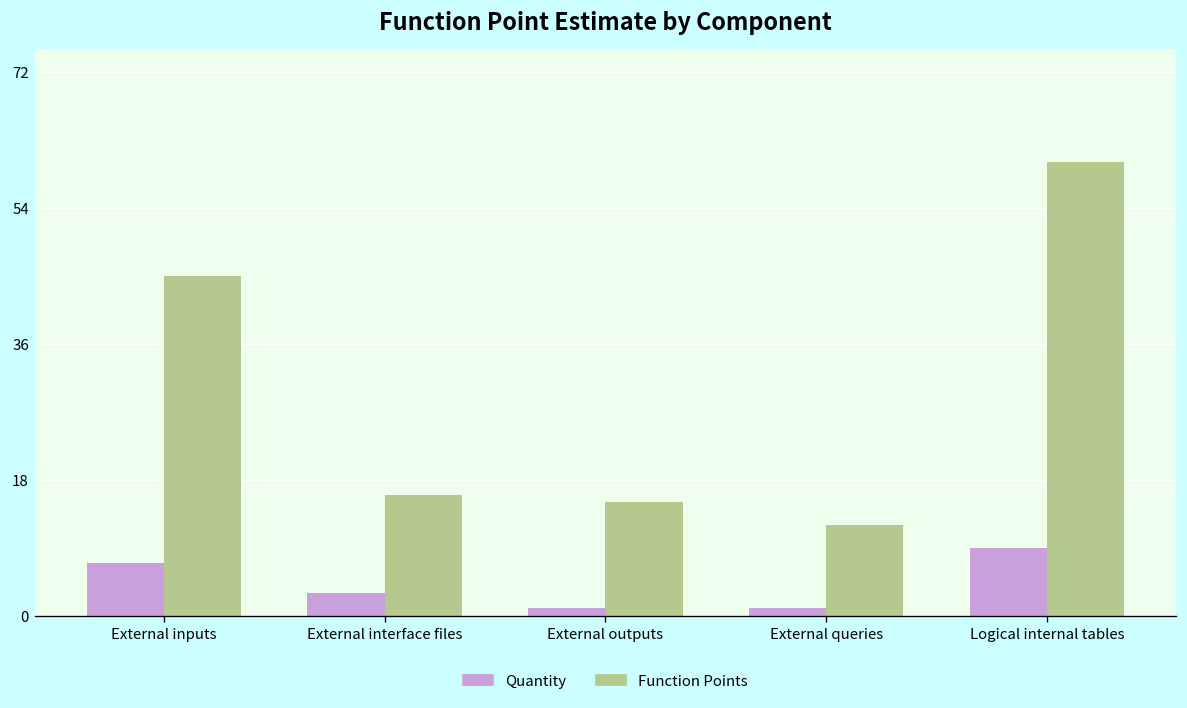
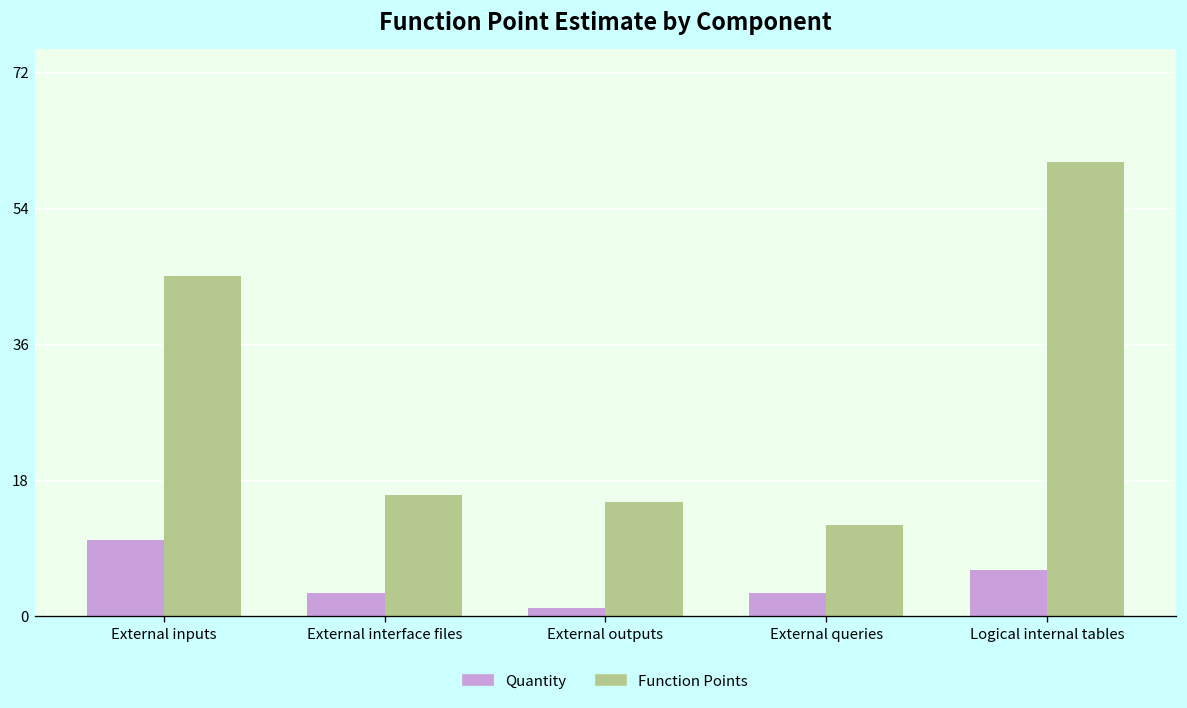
  {
    "Quantity": {
-     "External inputs": 7,
+     "External inputs": 10,
      "External interface files": 3,
      "External outputs": 1,
-     "External queries": 1,
-     "Logical internal tables": 9
+     "External queries": 3,
+     "Logical internal tables": 6
    },
    "Function Points": {
      "External inputs": 45,
      "External interface files": 16,
      "External outputs": 15,
      "External queries": 12,
      "Logical internal tables": 60
    }
  }
